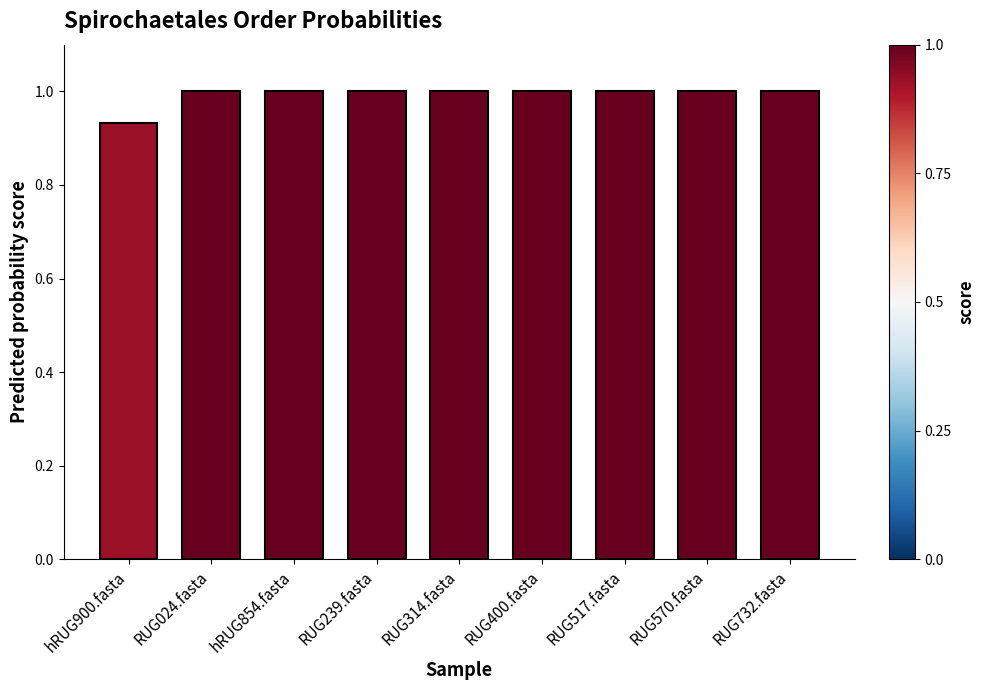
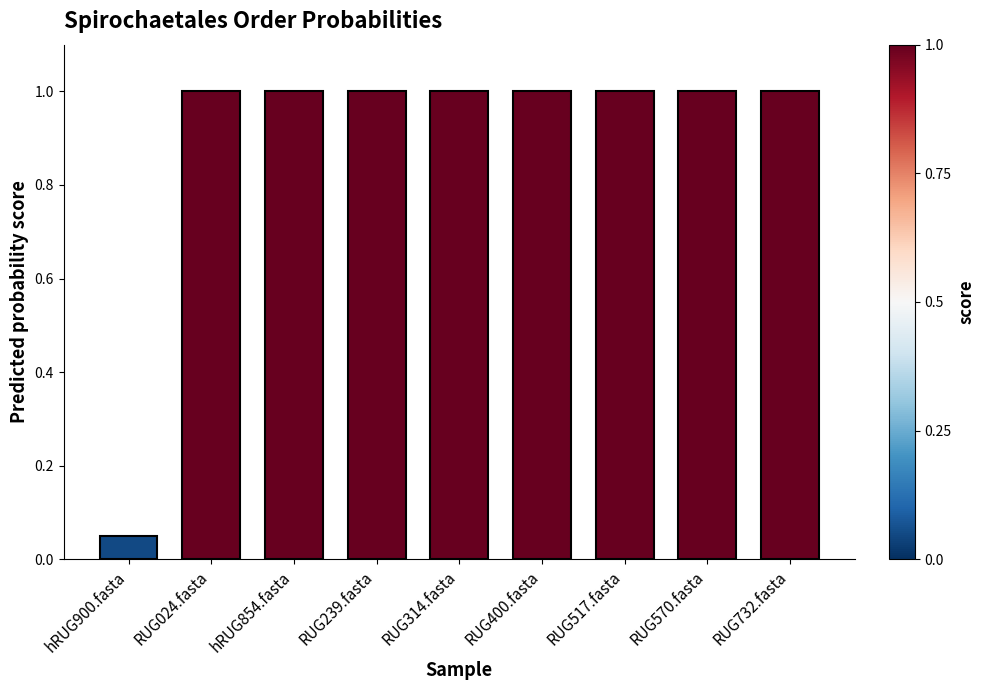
  {
-   "hRUG900.fasta": 0.93,
+   "hRUG900.fasta": 0.05,
    "RUG024.fasta": 1.00,
    "hRUG854.fasta": 1.00,
    "RUG239.fasta": 1.00,
    "RUG314.fasta": 1.00,
    "RUG400.fasta": 1.00,
    "RUG517.fasta": 1.00,
    "RUG570.fasta": 1.00,
    "RUG732.fasta": 1.00
  }
